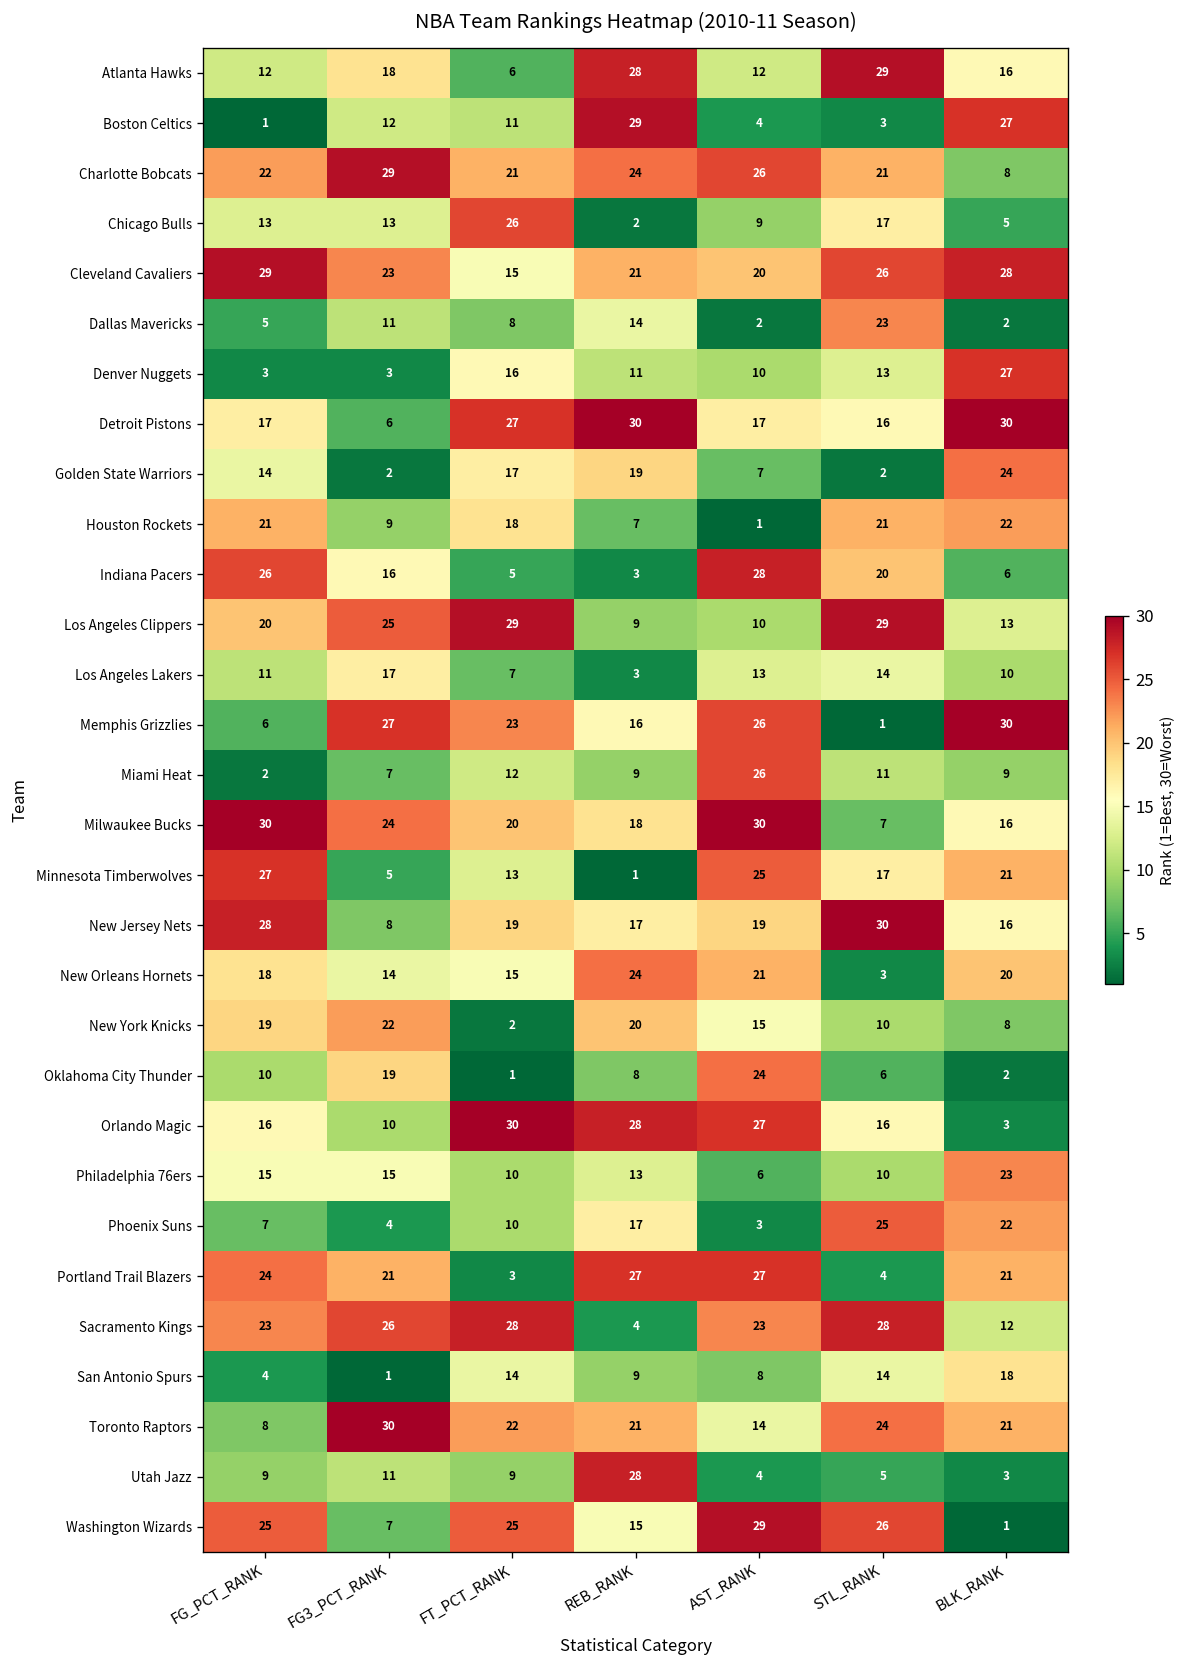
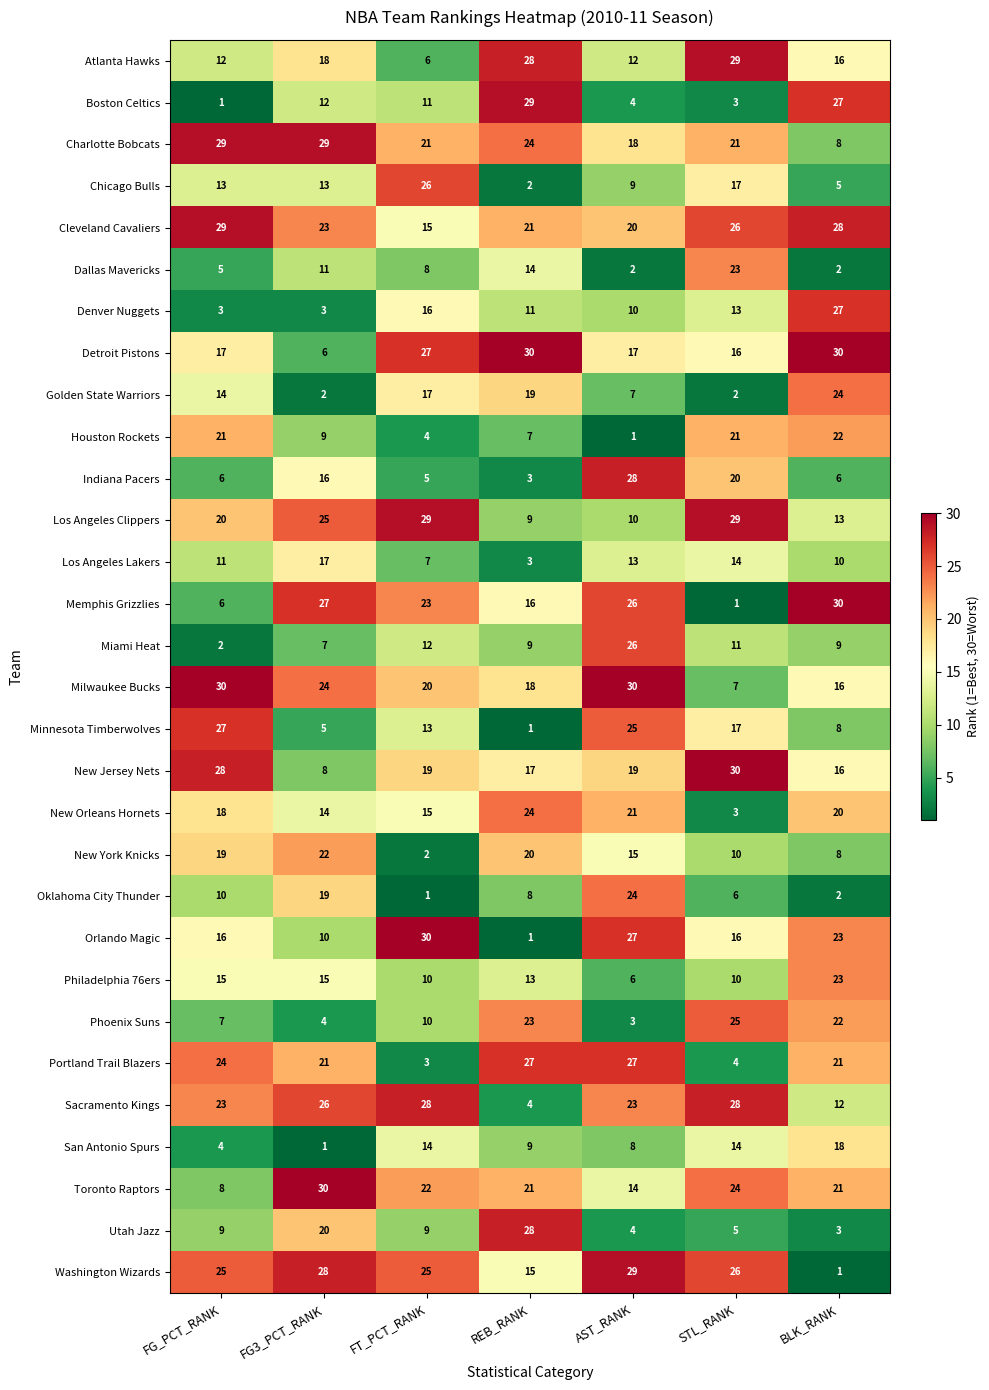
  {
    "Charlotte Bobcats": {
-     "FG_PCT_RANK": 22,
+     "FG_PCT_RANK": 29,
      "FG3_PCT_RANK": 29,
      "FT_PCT_RANK": 21,
      "REB_RANK": 24,
-     "AST_RANK": 26,
+     "AST_RANK": 18,
      "STL_RANK": 21,
      "BLK_RANK": 8
    },
    "Houston Rockets": {
      "FG_PCT_RANK": 21,
      "FG3_PCT_RANK": 9,
-     "FT_PCT_RANK": 18,
+     "FT_PCT_RANK": 4,
      "REB_RANK": 7,
      "AST_RANK": 1,
      "STL_RANK": 21,
      "BLK_RANK": 22
    },
    "Indiana Pacers": {
-     "FG_PCT_RANK": 26,
+     "FG_PCT_RANK": 6,
      "FG3_PCT_RANK": 16,
      "FT_PCT_RANK": 5,
      "REB_RANK": 3,
      "AST_RANK": 28,
      "STL_RANK": 20,
      "BLK_RANK": 6
    },
    "Minnesota Timberwolves": {
      "FG_PCT_RANK": 27,
      "FG3_PCT_RANK": 5,
      "FT_PCT_RANK": 13,
      "REB_RANK": 1,
      "AST_RANK": 25,
      "STL_RANK": 17,
-     "BLK_RANK": 21
+     "BLK_RANK": 8
    },
    "Orlando Magic": {
      "FG_PCT_RANK": 16,
      "FG3_PCT_RANK": 10,
      "FT_PCT_RANK": 30,
-     "REB_RANK": 28,
+     "REB_RANK": 1,
      "AST_RANK": 27,
      "STL_RANK": 16,
-     "BLK_RANK": 3
+     "BLK_RANK": 23
    },
    "Phoenix Suns": {
      "FG_PCT_RANK": 7,
      "FG3_PCT_RANK": 4,
      "FT_PCT_RANK": 10,
-     "REB_RANK": 17,
+     "REB_RANK": 23,
      "AST_RANK": 3,
      "STL_RANK": 25,
      "BLK_RANK": 22
    },
    "Utah Jazz": {
      "FG_PCT_RANK": 9,
-     "FG3_PCT_RANK": 11,
+     "FG3_PCT_RANK": 20,
      "FT_PCT_RANK": 9,
      "REB_RANK": 28,
      "AST_RANK": 4,
      "STL_RANK": 5,
      "BLK_RANK": 3
    },
    "Washington Wizards": {
      "FG_PCT_RANK": 25,
-     "FG3_PCT_RANK": 7,
+     "FG3_PCT_RANK": 28,
      "FT_PCT_RANK": 25,
      "REB_RANK": 15,
      "AST_RANK": 29,
      "STL_RANK": 26,
      "BLK_RANK": 1
    }
  }
